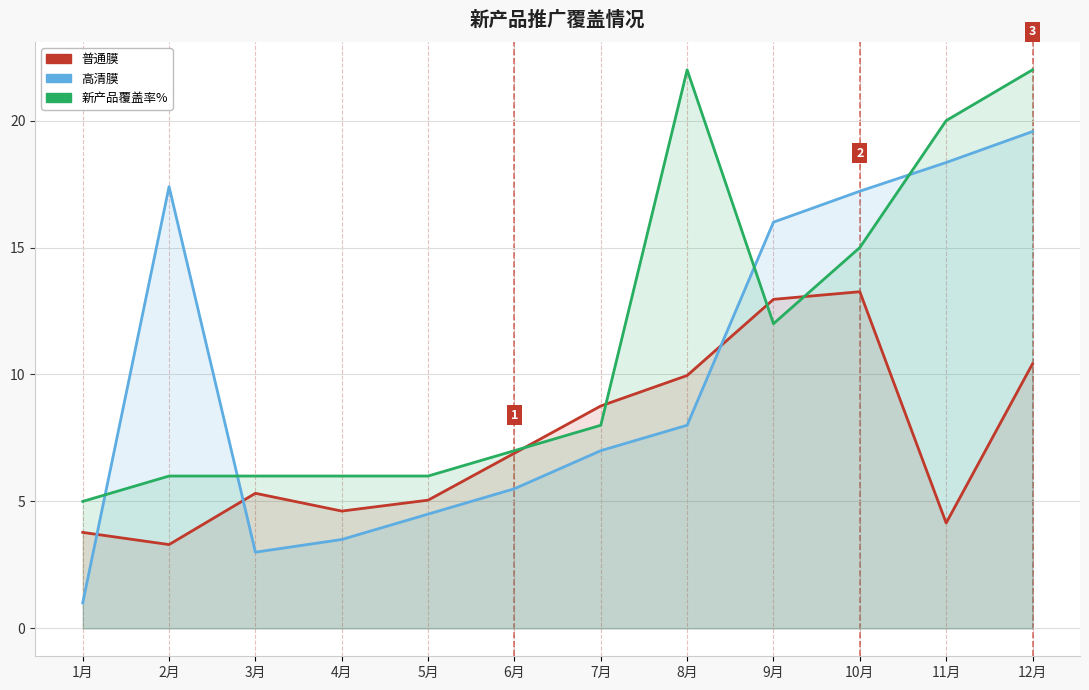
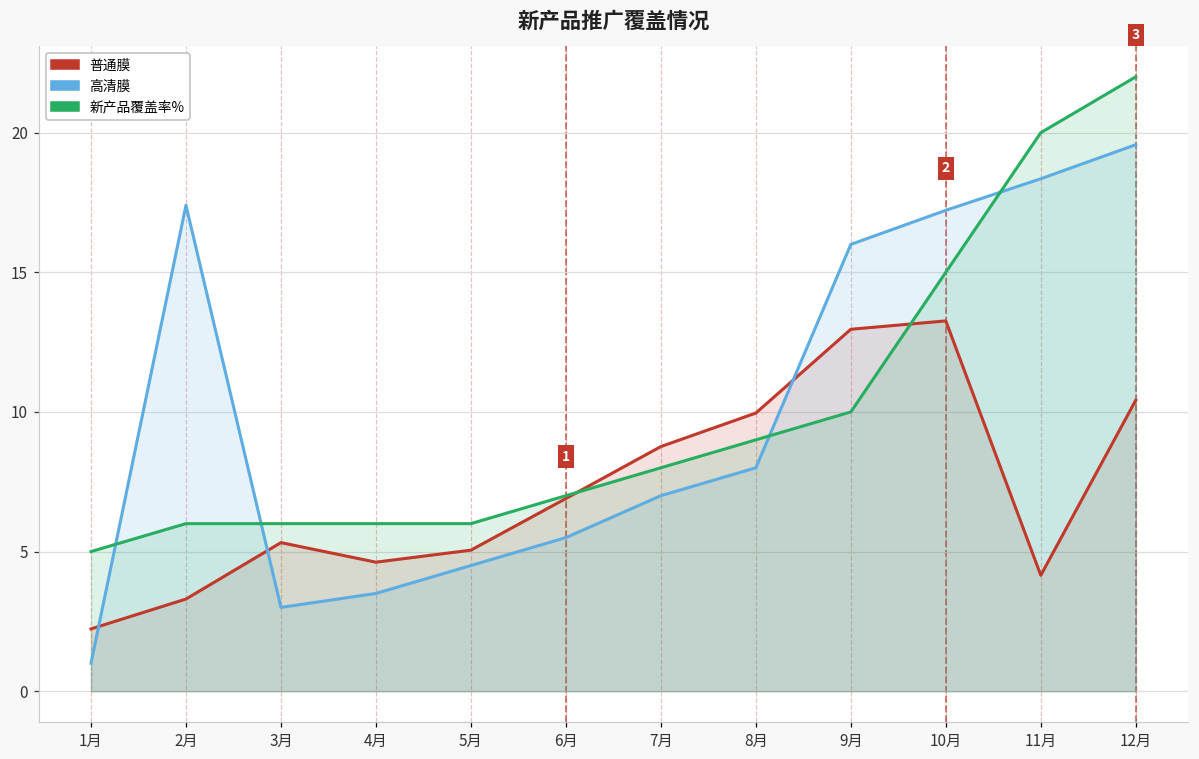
  {
    "普通膜": {
-     "1月": 3.8,
+     "1月": 2.2,
      "2月": 3.3,
      "3月": 5.3,
      "4月": 4.6,
      "5月": 5.1,
      "6月": 6.9,
      "7月": 8.8,
      "8月": 10.0,
      "9月": 13.0,
      "10月": 13.3,
      "11月": 4.2,
      "12月": 10.4
    },
    "高清膜": {
      "1月": 1.0,
      "2月": 17.4,
      "3月": 3.0,
      "4月": 3.5,
      "5月": 4.5,
      "6月": 5.5,
      "7月": 7.0,
      "8月": 8.0,
      "9月": 16.0,
      "10月": 17.2,
      "11月": 18.4,
      "12月": 19.6
    },
    "新产品覆盖率%": {
      "1月": 5,
      "2月": 6,
      "3月": 6,
      "4月": 6,
      "5月": 6,
      "6月": 7,
      "7月": 8,
-     "8月": 22,
-     "9月": 12,
+     "8月": 9,
+     "9月": 10,
      "10月": 15,
      "11月": 20,
      "12月": 22
    }
  }
